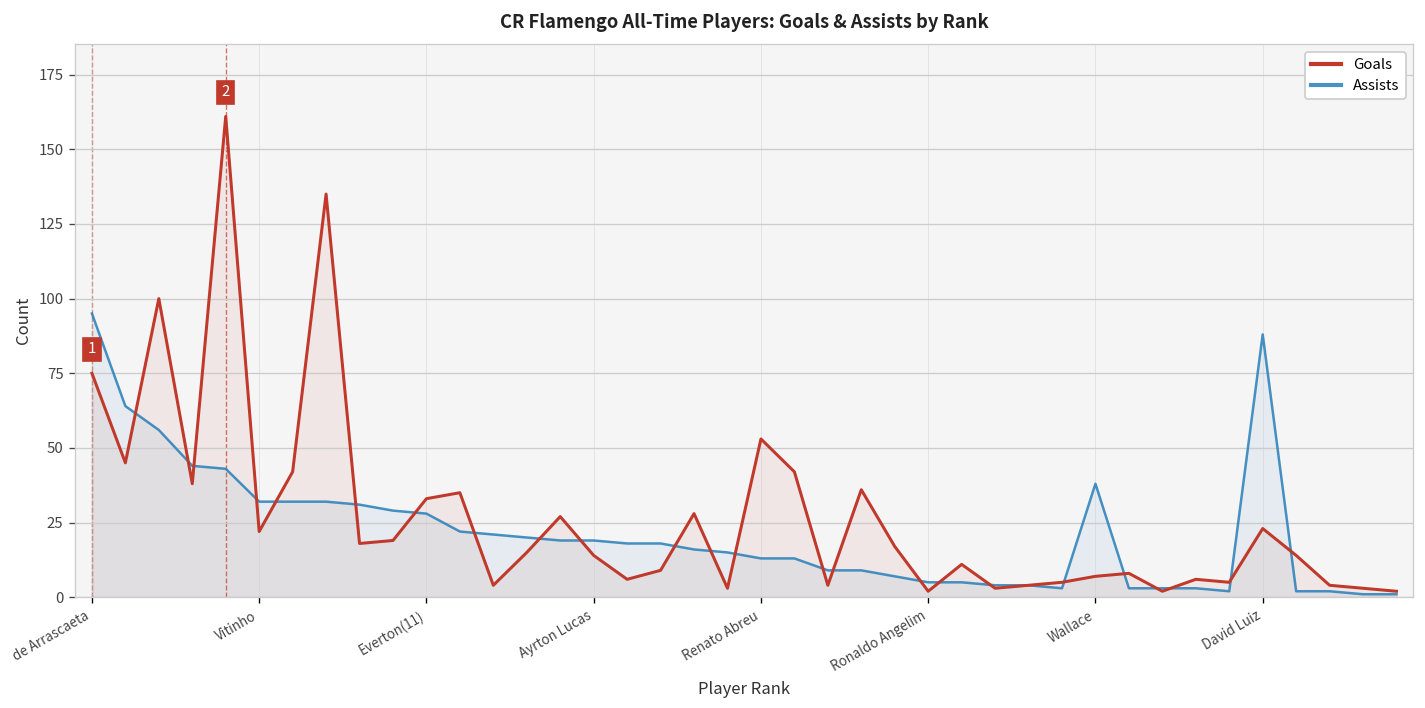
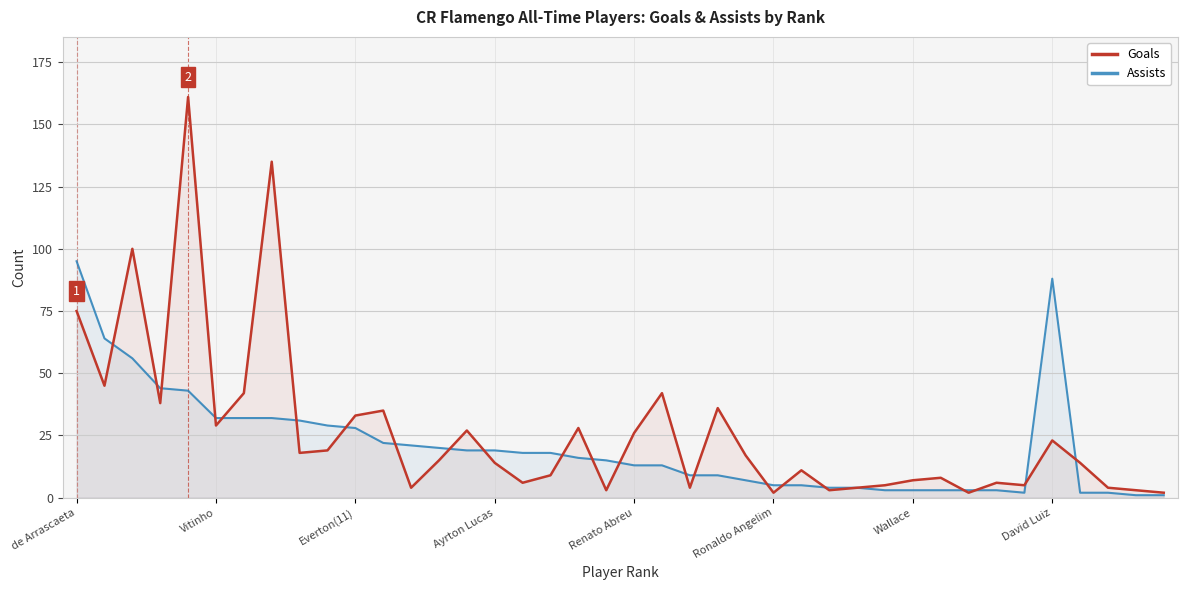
  {
    "Goals": {
-     "Vitinho": 22,
+     "Vitinho": 29,
      "Everton(11)": 33,
      "Ayrton Lucas": 14,
-     "Renato Abreu": 53,
+     "Renato Abreu": 26,
      "Ronaldo Angelim": 2,
      "Wallace": 7,
      "David Luiz": 23
    },
    "Assists": {
      "de Arrascaeta": 95,
      "Vitinho": 32,
      "Everton(11)": 28,
      "Ayrton Lucas": 19,
      "Renato Abreu": 13,
      "Ronaldo Angelim": 5,
-     "Wallace": 38,
+     "Wallace": 3,
      "David Luiz": 88
    }
  }
